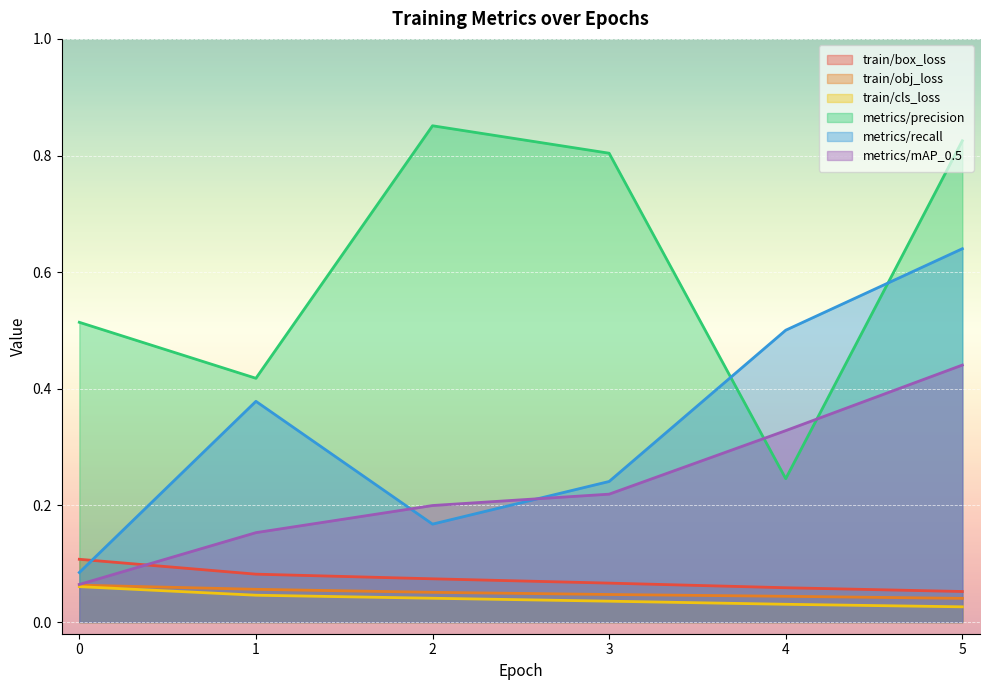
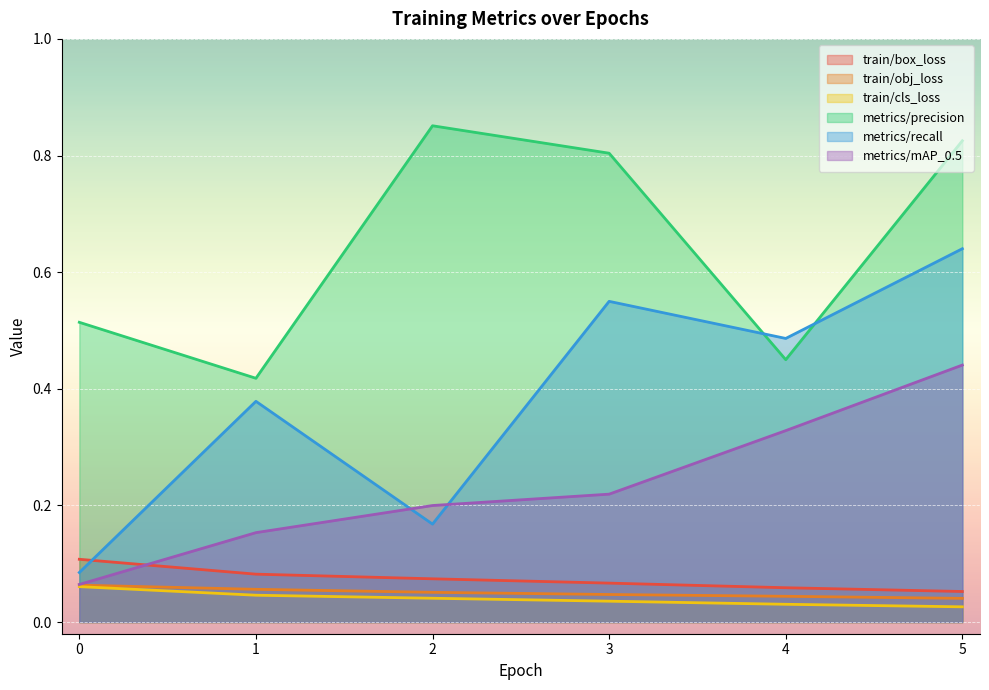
  {
    "metrics/precision": {
      "0": 0.51,
      "1": 0.42,
      "2": 0.85,
      "3": 0.80,
-     "4": 0.25
+     "4": 0.45
    },
    "metrics/recall": {
      "0": 0.08,
      "1": 0.38,
      "2": 0.17,
-     "3": 0.24,
-     "4": 0.50,
+     "3": 0.55,
+     "4": 0.49,
      "5": 0.64
    },
    "metrics/mAP_0.5": {
      "1": 0.15,
      "2": 0.20,
      "3": 0.22,
      "4": 0.33,
      "5": 0.44
    }
  }
